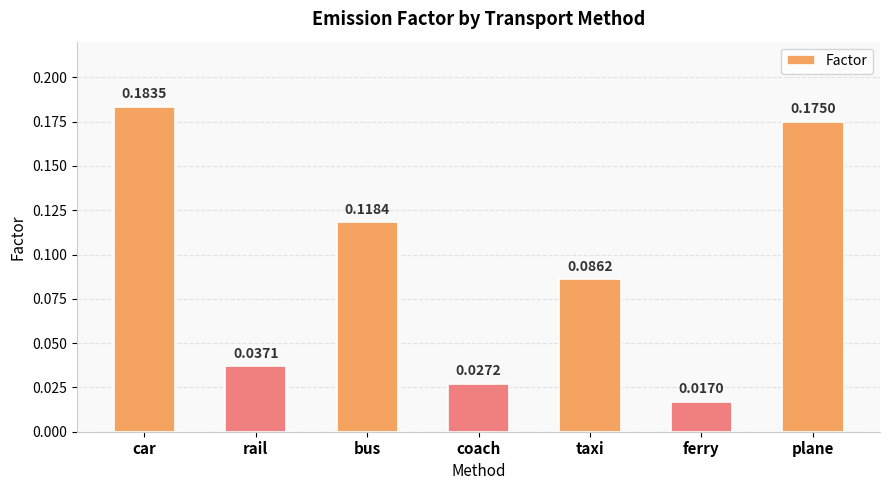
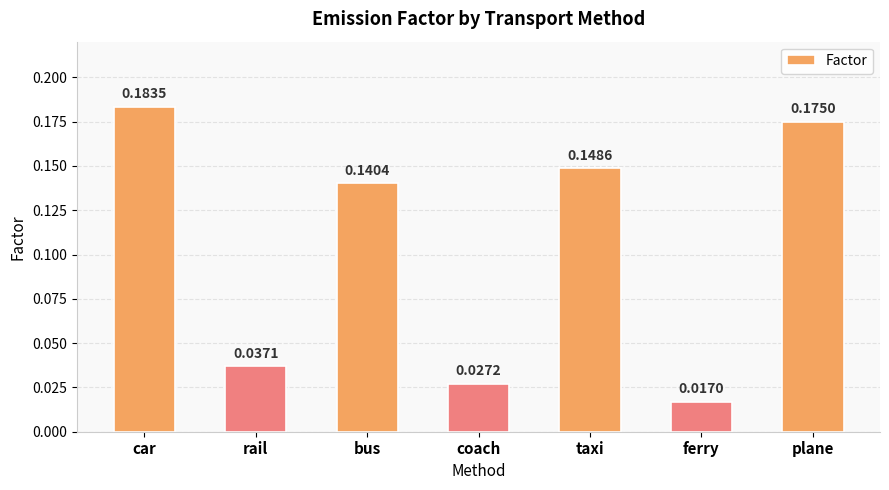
  {
    "car": 0.1835,
    "rail": 0.0371,
-   "bus": 0.1184,
+   "bus": 0.1404,
    "coach": 0.0272,
-   "taxi": 0.0862,
+   "taxi": 0.1486,
    "ferry": 0.0170,
    "plane": 0.1750
  }
